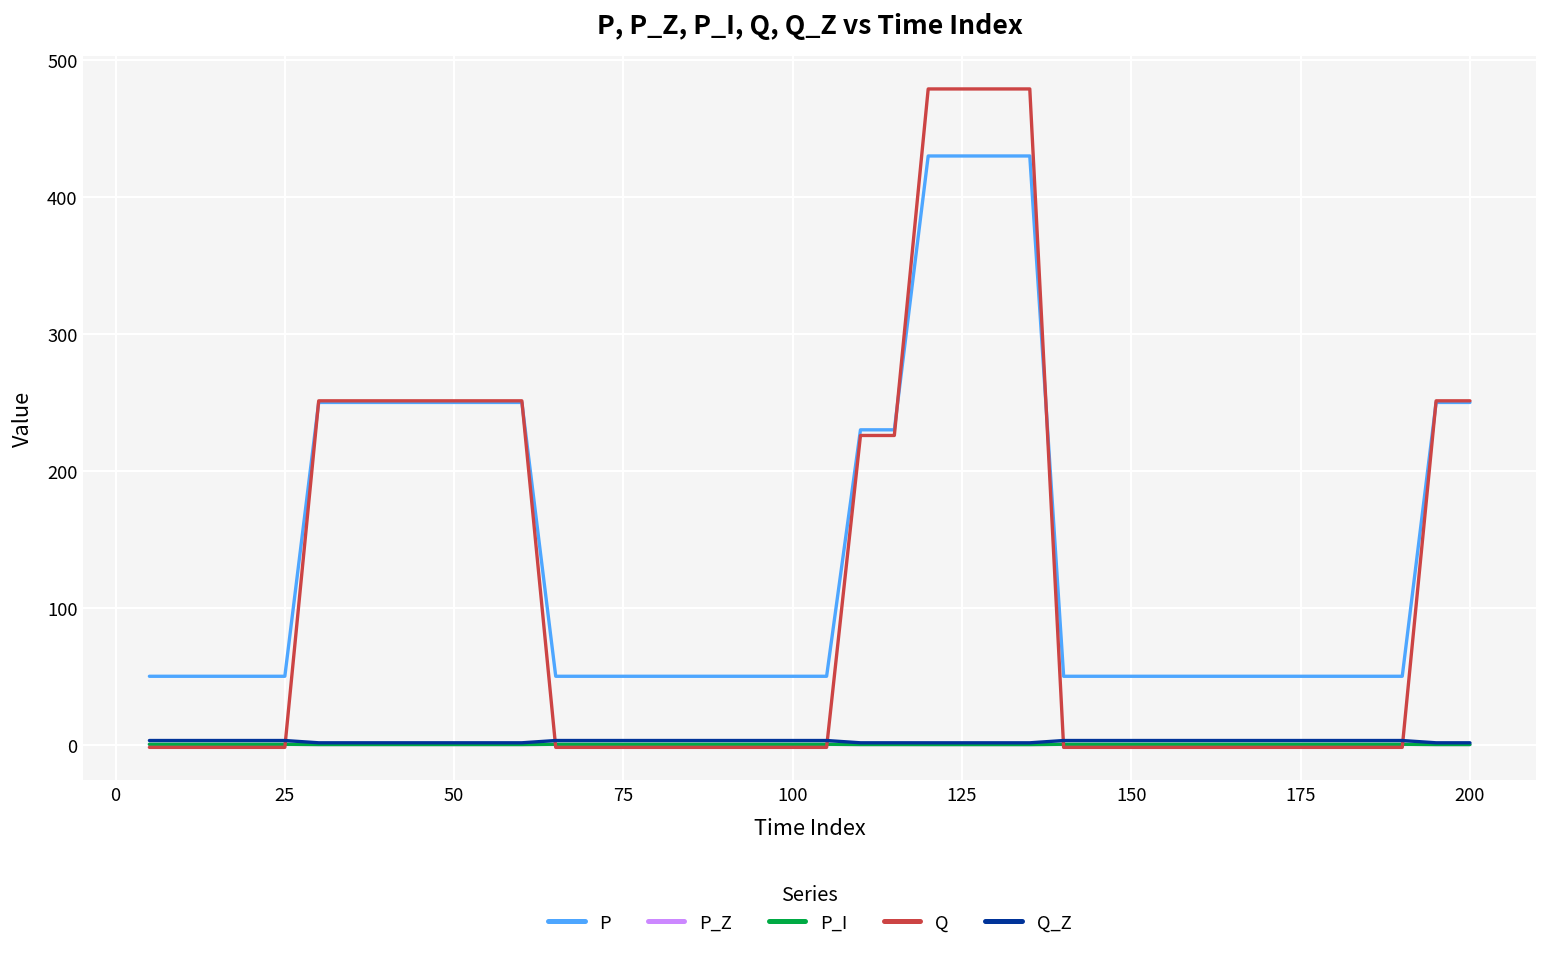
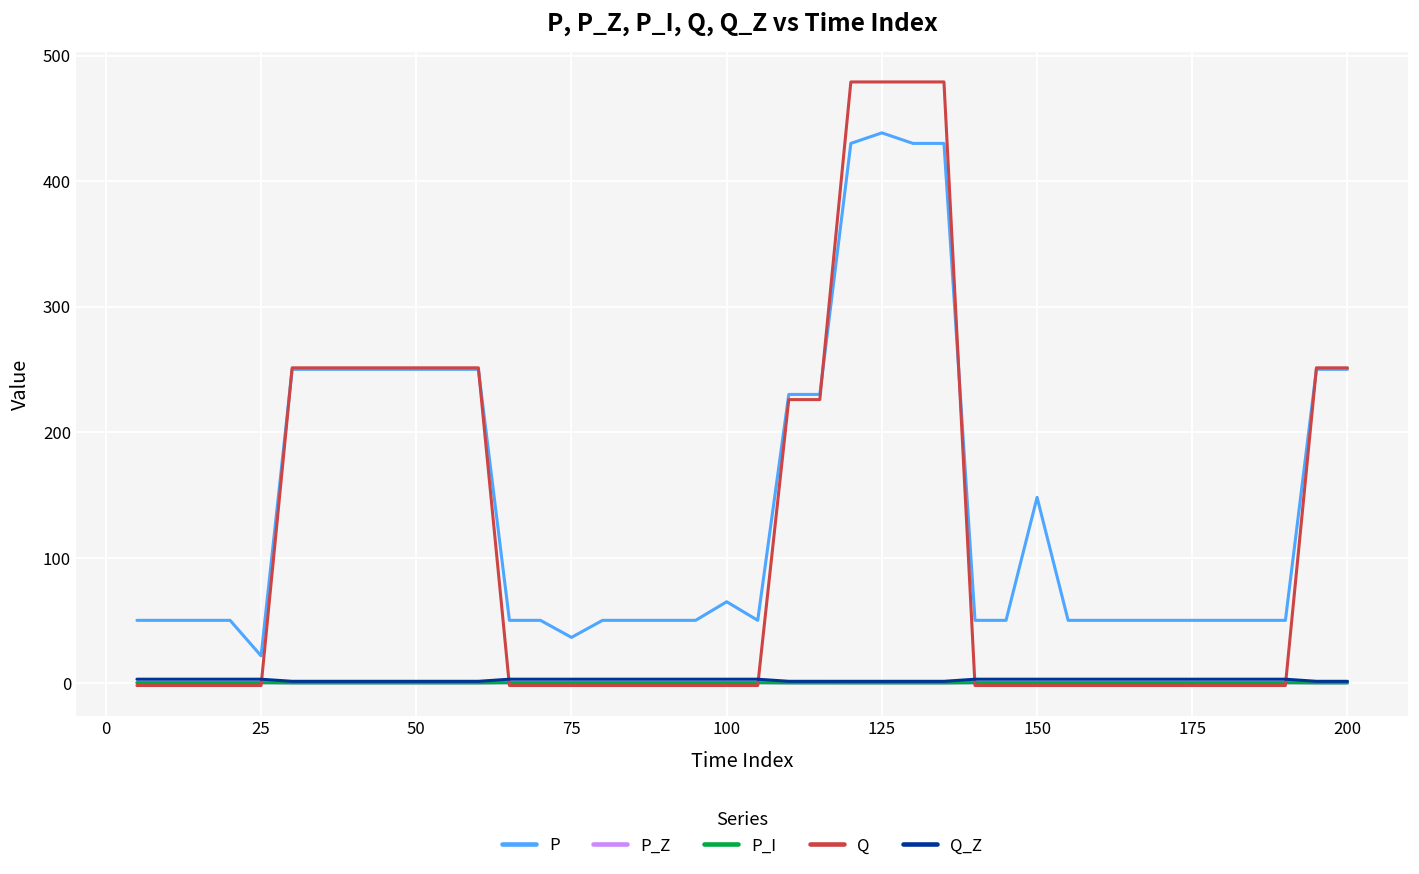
  {
    "P": {
-     "25": 50,
-     "75": 50,
-     "100": 50,
-     "125": 430,
-     "150": 50,
+     "25": 22,
+     "75": 36,
+     "100": 65,
+     "125": 438,
+     "150": 148,
      "175": 50
    },
    "P_I": {
      "25": 0,
      "75": 0,
      "100": 0,
      "150": 0,
      "175": 0
    },
    "Q": {
      "125": 479
    },
    "Q_Z": {
      "25": 3,
      "75": 3,
      "100": 3,
      "150": 3,
      "175": 3
    }
  }
